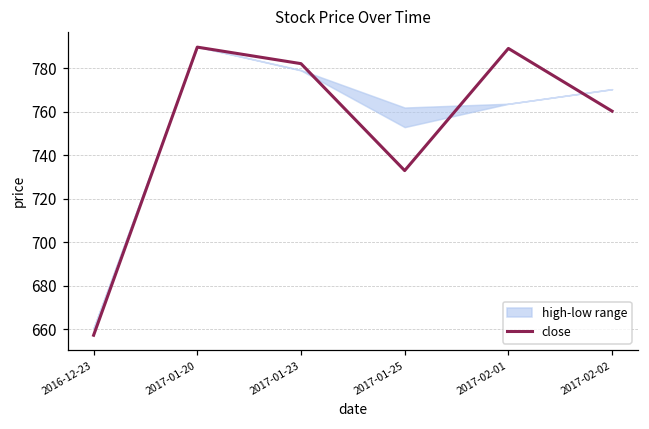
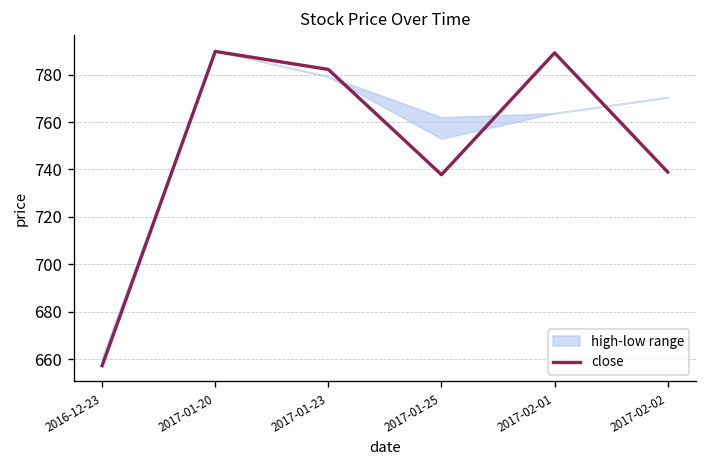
  {
    "close": {
      "2016-12-23": 657,
      "2017-01-23": 782,
-     "2017-01-25": 733,
+     "2017-01-25": 738,
      "2017-02-01": 789,
-     "2017-02-02": 760
+     "2017-02-02": 739
    }
  }
